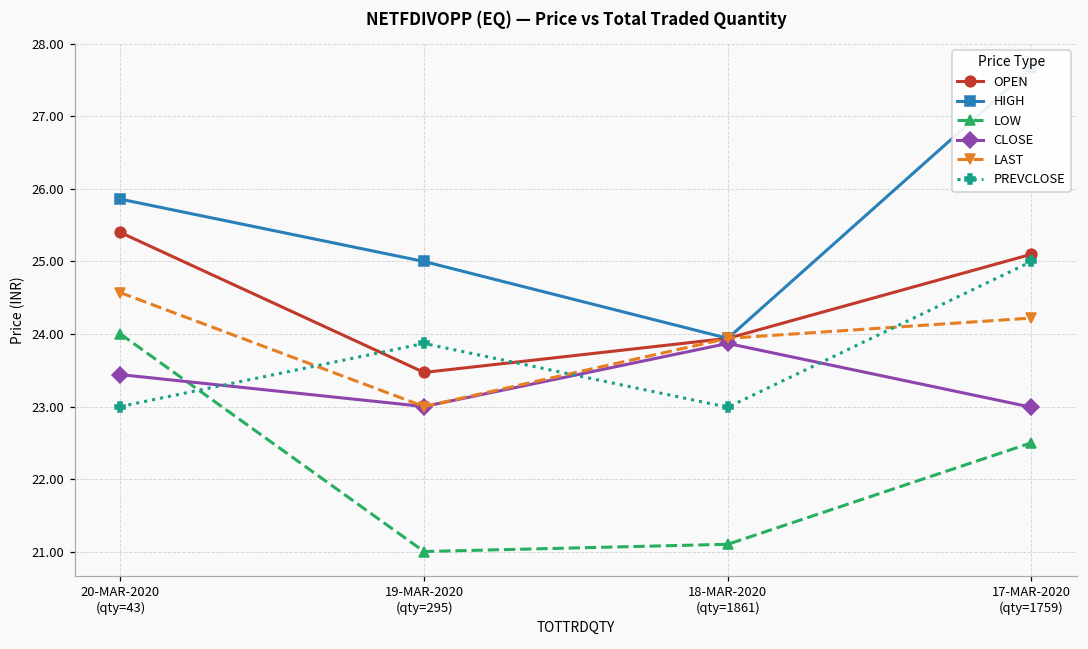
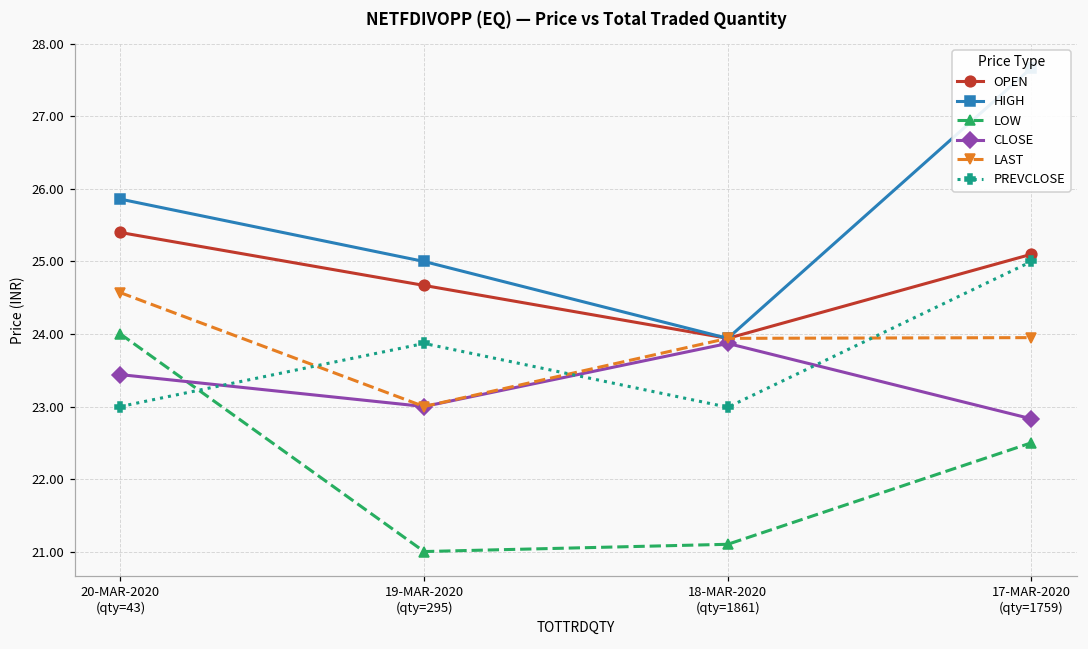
  {
    "OPEN": {
      "20-MAR-2020 (qty=43)": 25.4,
-     "19-MAR-2020 (qty=295)": 23.5,
+     "19-MAR-2020 (qty=295)": 24.7,
      "17-MAR-2020 (qty=1759)": 25.1
    },
    "HIGH": {
      "20-MAR-2020 (qty=43)": 25.9,
      "19-MAR-2020 (qty=295)": 25.0
    },
    "CLOSE": {
      "20-MAR-2020 (qty=43)": 23.4,
      "18-MAR-2020 (qty=1861)": 23.9,
-     "17-MAR-2020 (qty=1759)": 23.0
+     "17-MAR-2020 (qty=1759)": 22.8
    },
    "LAST": {
      "20-MAR-2020 (qty=43)": 24.6,
-     "17-MAR-2020 (qty=1759)": 24.2
+     "17-MAR-2020 (qty=1759)": 24.0
    }
  }
